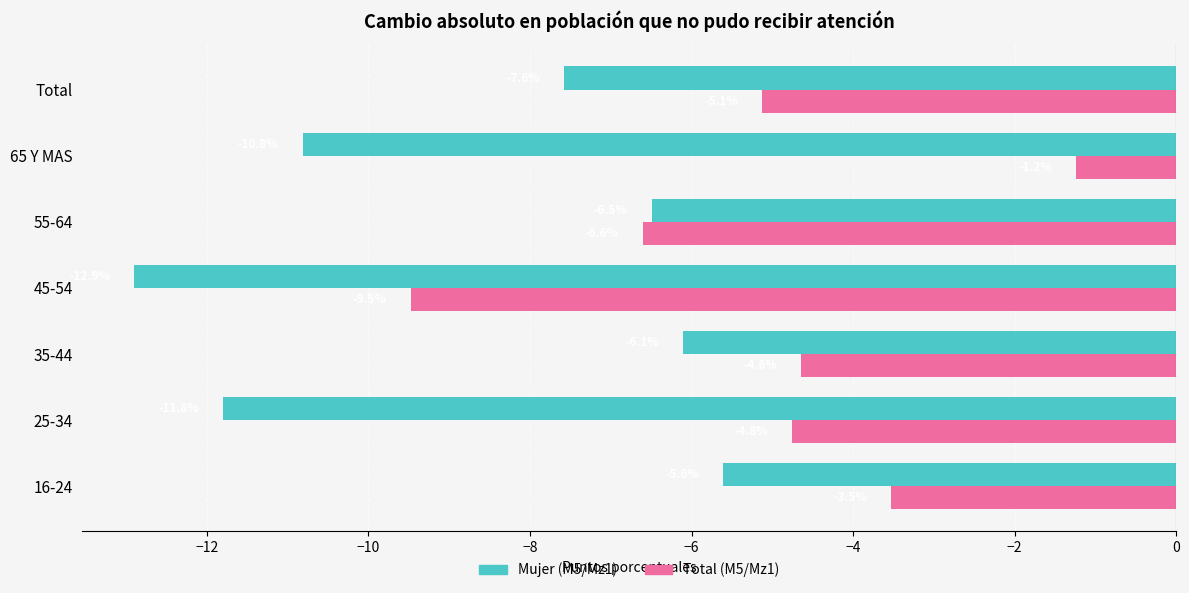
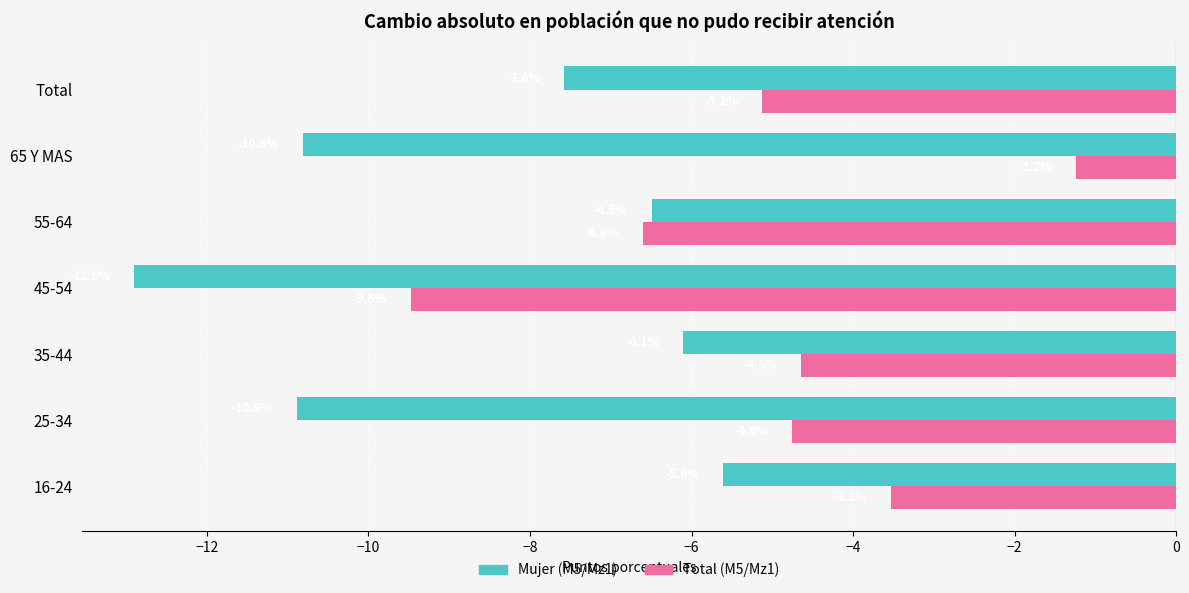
  {
    "Mujer (M5/Mz1)": {
      "Total": -7.6,
      "65 Y MAS": -10.8,
      "55-64": -6.5,
      "45-54": -12.9,
      "35-44": -6.1,
-     "25-34": -11.8,
+     "25-34": -10.9,
      "16-24": -5.6
    },
    "Total (M5/Mz1)": {
      "Total": -5.1,
      "65 Y MAS": -1.2,
      "55-64": -6.6,
      "45-54": -9.5,
      "35-44": -4.6,
      "25-34": -4.8,
      "16-24": -3.5
    }
  }
